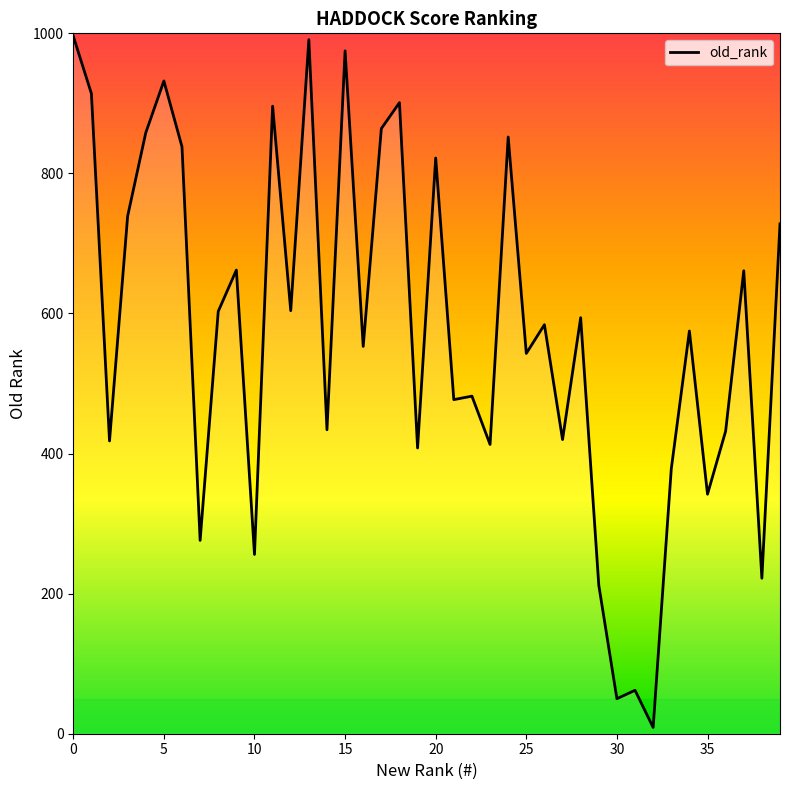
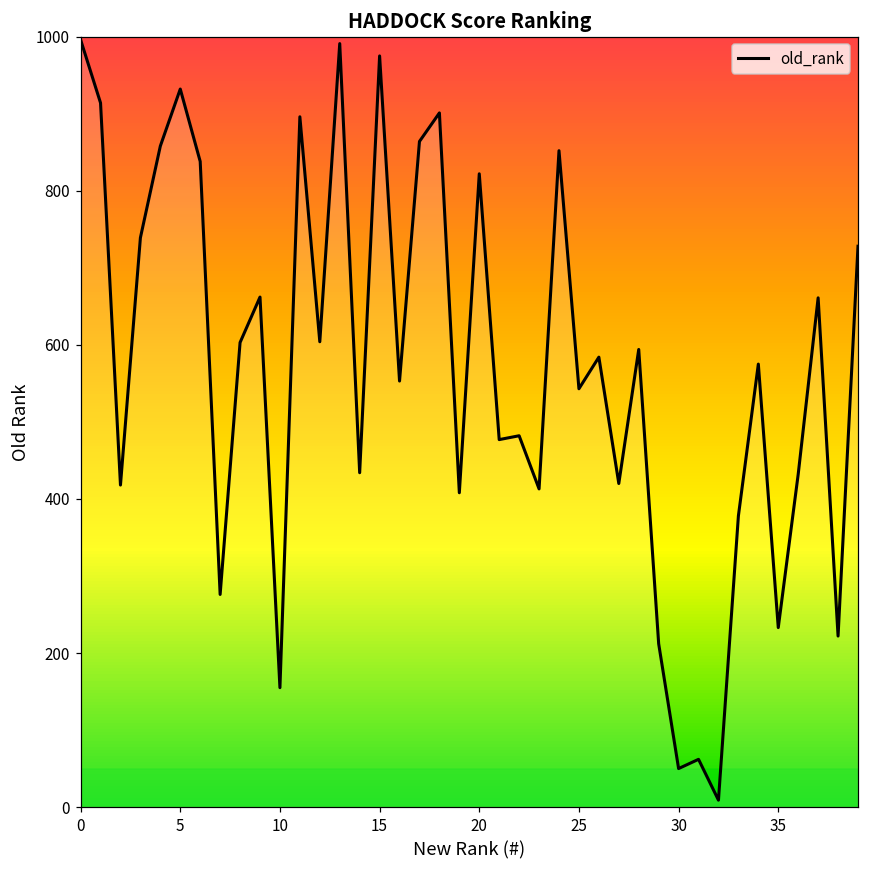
  {
    "0": 1000,
    "5": 930,
-   "10": 260,
+   "10": 160,
    "15": 980,
    "20": 820,
    "25": 540,
-   "35": 340
+   "35": 230
  }
